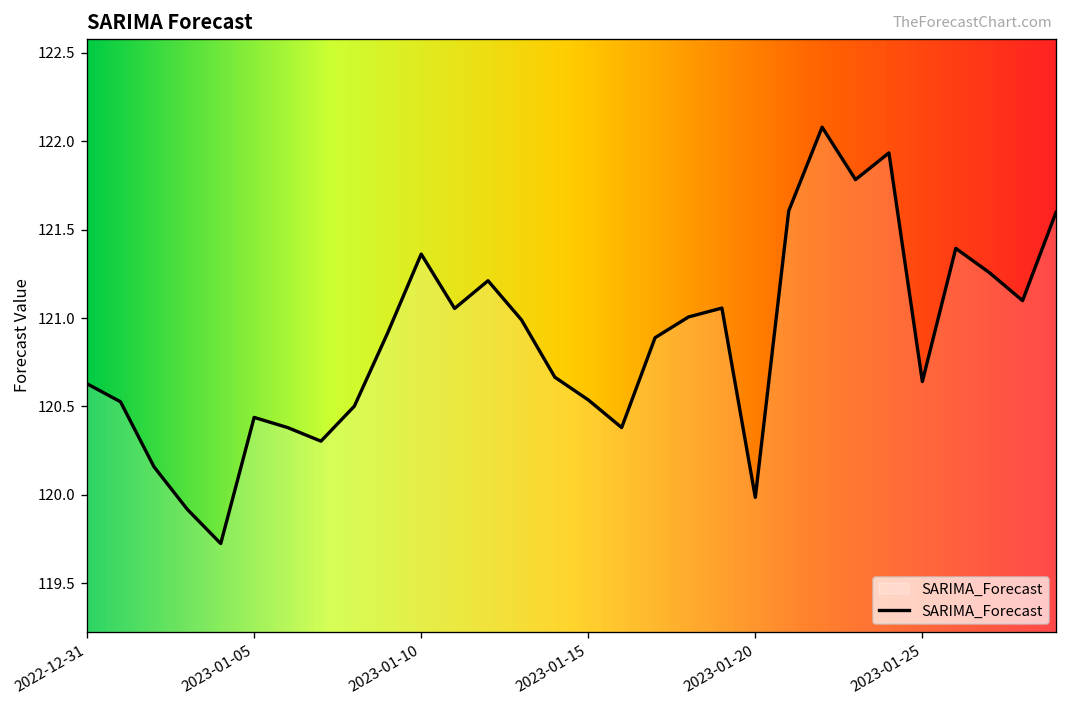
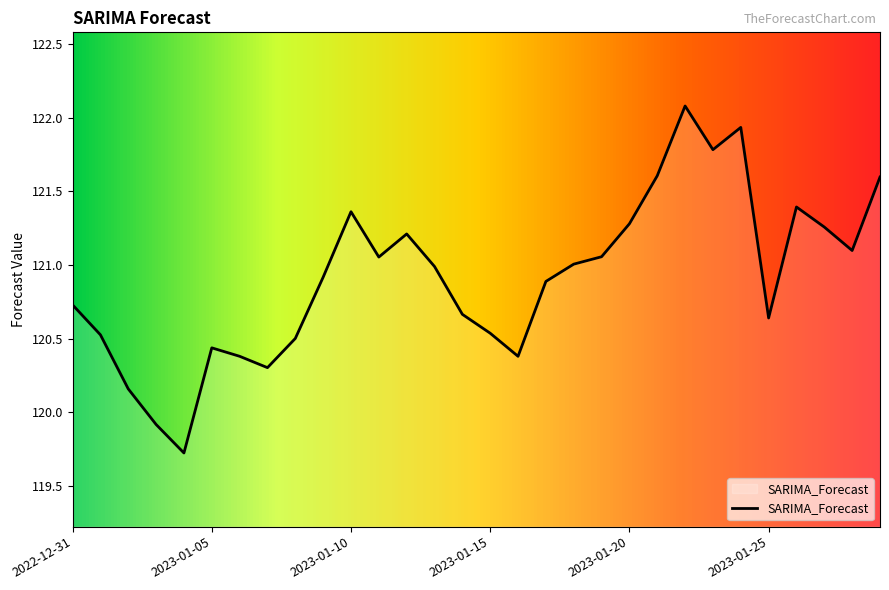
  {
-   "2022-12-31": 120.63,
+   "2022-12-31": 120.73,
    "2023-01-05": 120.44,
    "2023-01-10": 121.36,
    "2023-01-15": 120.54,
-   "2023-01-20": 119.99,
+   "2023-01-20": 121.28,
    "2023-01-25": 120.64
  }
